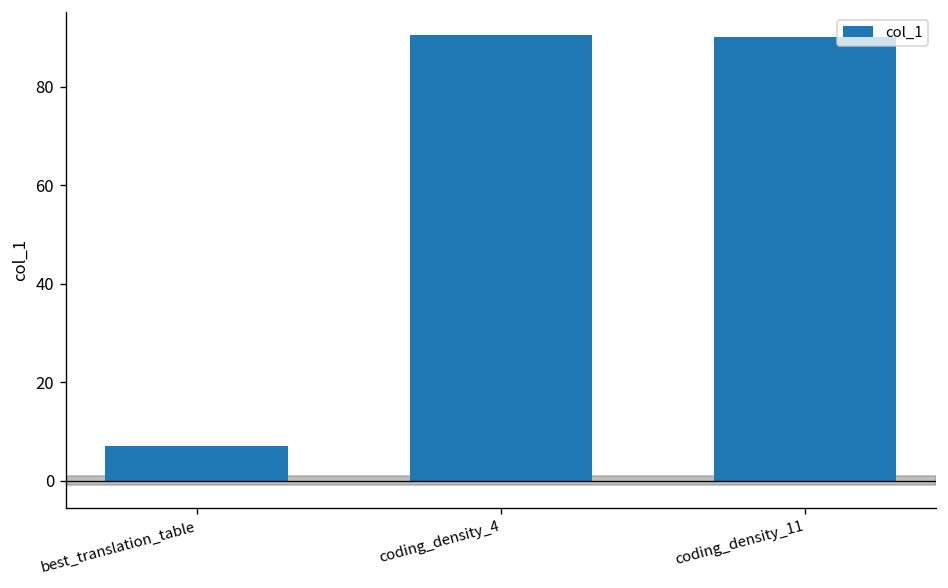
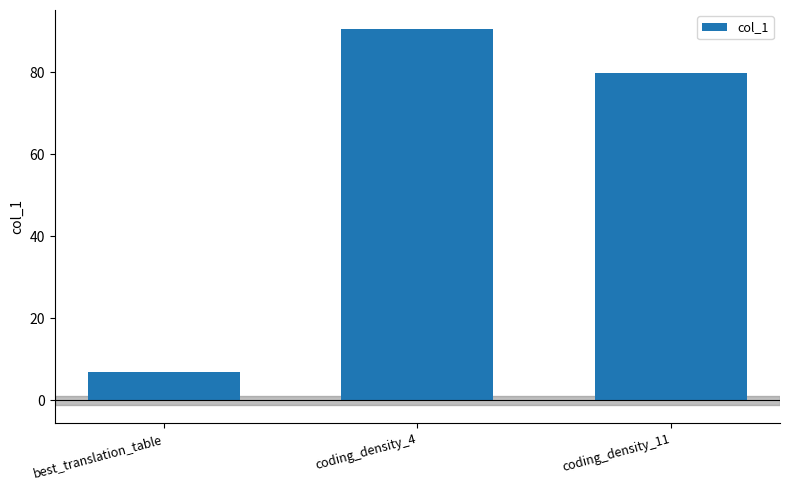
  {
    "best_translation_table": 7,
    "coding_density_4": 91,
-   "coding_density_11": 90
+   "coding_density_11": 80
  }
